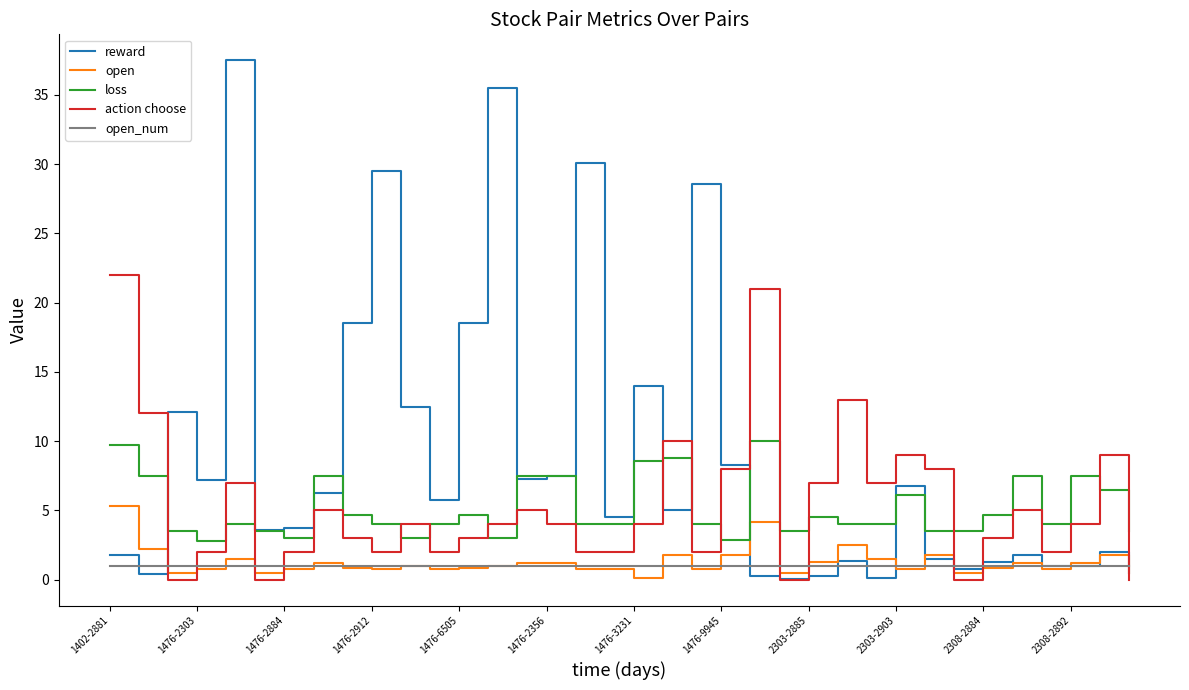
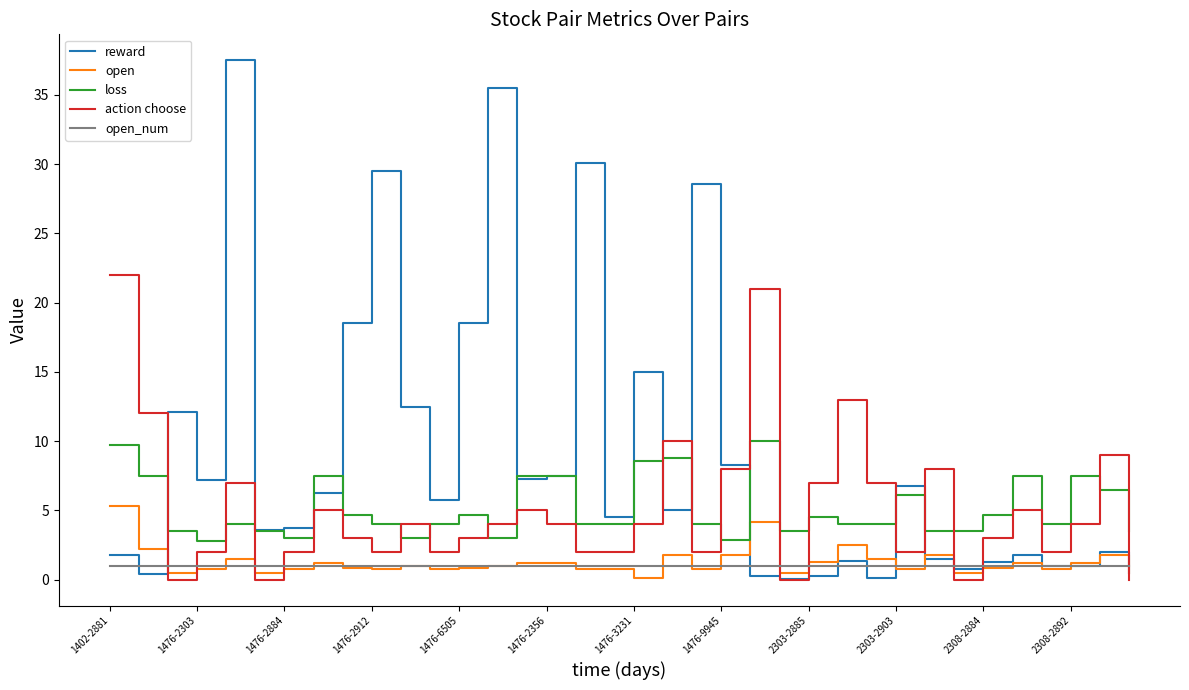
  {
    "reward": {
      "1402-2881": 1.8,
      "1476-2303": 7.2,
      "1476-2884": 3.7,
      "1476-2912": 29.5,
      "1476-6505": 18.5,
-     "1476-3231": 14,
+     "1476-3231": 15,
      "1476-9945": 8.3,
      "2303-2885": 0.3,
      "2303-2903": 6.8,
      "2308-2884": 1.3
    },
    "open": {
      "1402-2881": 5.3,
      "1476-2303": 0.8,
      "1476-2884": 0.8,
      "1476-2912": 0.8,
      "1476-2356": 1.2,
      "1476-3231": 0,
      "1476-9945": 1.8,
      "2303-2885": 1.3,
      "2303-2903": 0.8,
      "2308-2892": 1.2
    },
    "loss": {
      "1402-2881": 9.7,
      "1476-2303": 2.8,
      "1476-2884": 3,
      "1476-2912": 4,
      "1476-6505": 4.7,
      "1476-3231": 8.6,
      "1476-9945": 3,
      "2303-2885": 4.5,
      "2303-2903": 6,
      "2308-2884": 4.7,
      "2308-2892": 7.5
    },
    "action choose": {
      "1402-2881": 22,
      "1476-2303": 2,
      "1476-2884": 2,
      "1476-2912": 2,
      "1476-6505": 3,
      "1476-2356": 4,
      "1476-3231": 4,
      "1476-9945": 8,
      "2303-2885": 7,
-     "2303-2903": 9,
+     "2303-2903": 2,
      "2308-2884": 3,
      "2308-2892": 4
    },
    "open_num": {
      "1402-2881": 1,
      "1476-2303": 1,
      "1476-2884": 1,
      "1476-2912": 1,
      "1476-2356": 1,
      "1476-3231": 1,
      "1476-9945": 1,
      "2303-2885": 1,
      "2303-2903": 1
    }
  }
